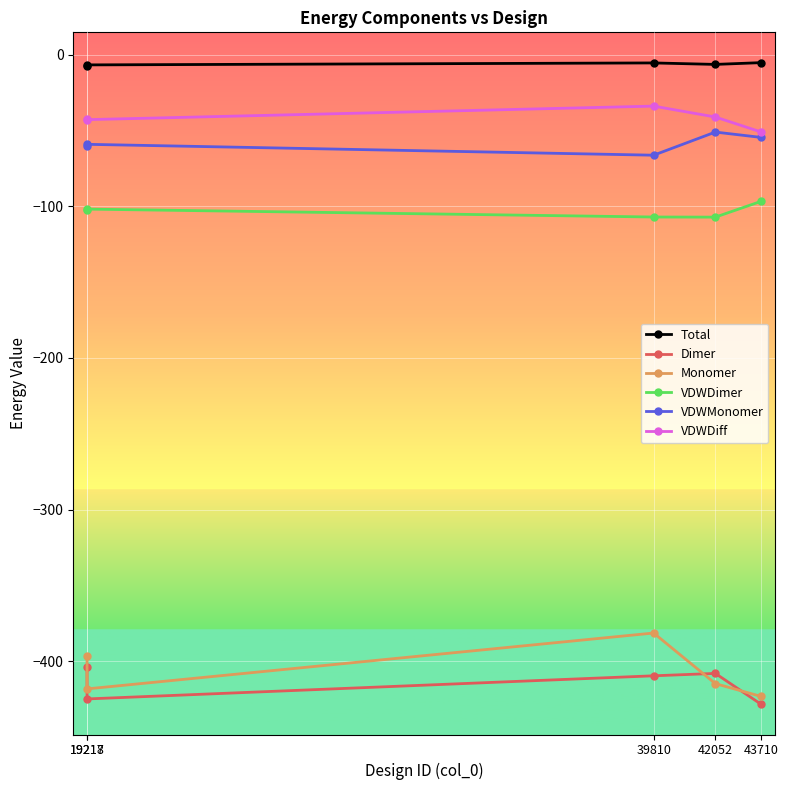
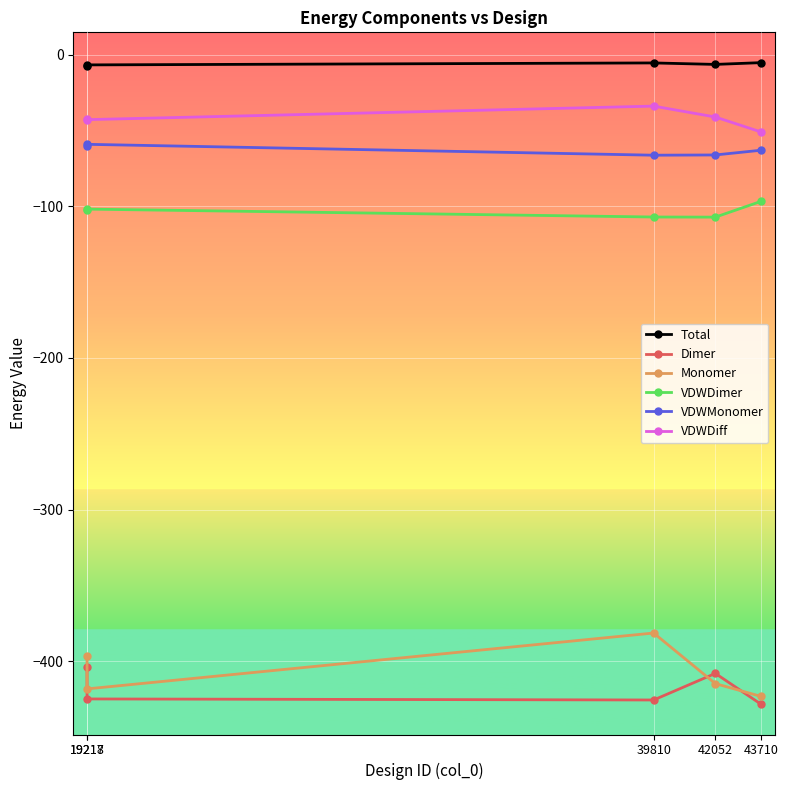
  {
    "Total": {
      "39810": -5,
      "42052": -6,
      "43710": -5
    },
    "Dimer": {
-     "39810": -410,
+     "39810": -426,
      "42052": -408,
      "43710": -428
    },
    "Monomer": {
      "39810": -381,
      "42052": -415,
      "43710": -423
    },
    "VDWDimer": {
      "39810": -107,
      "42052": -107,
      "43710": -97
    },
    "VDWMonomer": {
      "39810": -66,
-     "42052": -51,
-     "43710": -54
+     "42052": -66,
+     "43710": -63
    },
    "VDWDiff": {
      "39810": -34,
      "42052": -41,
      "43710": -51
    }
  }
